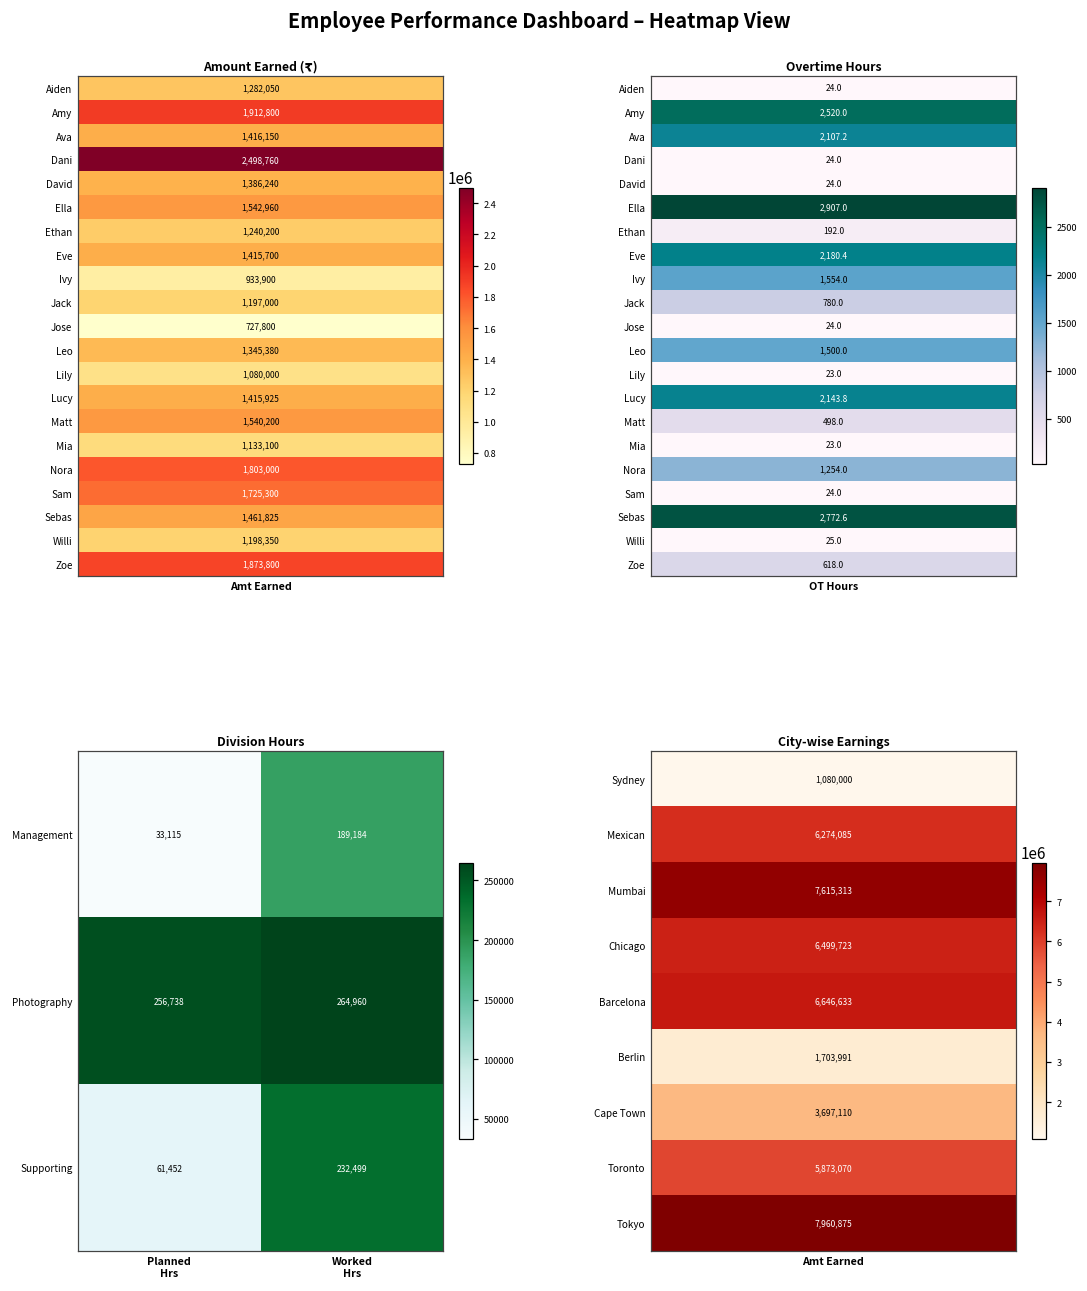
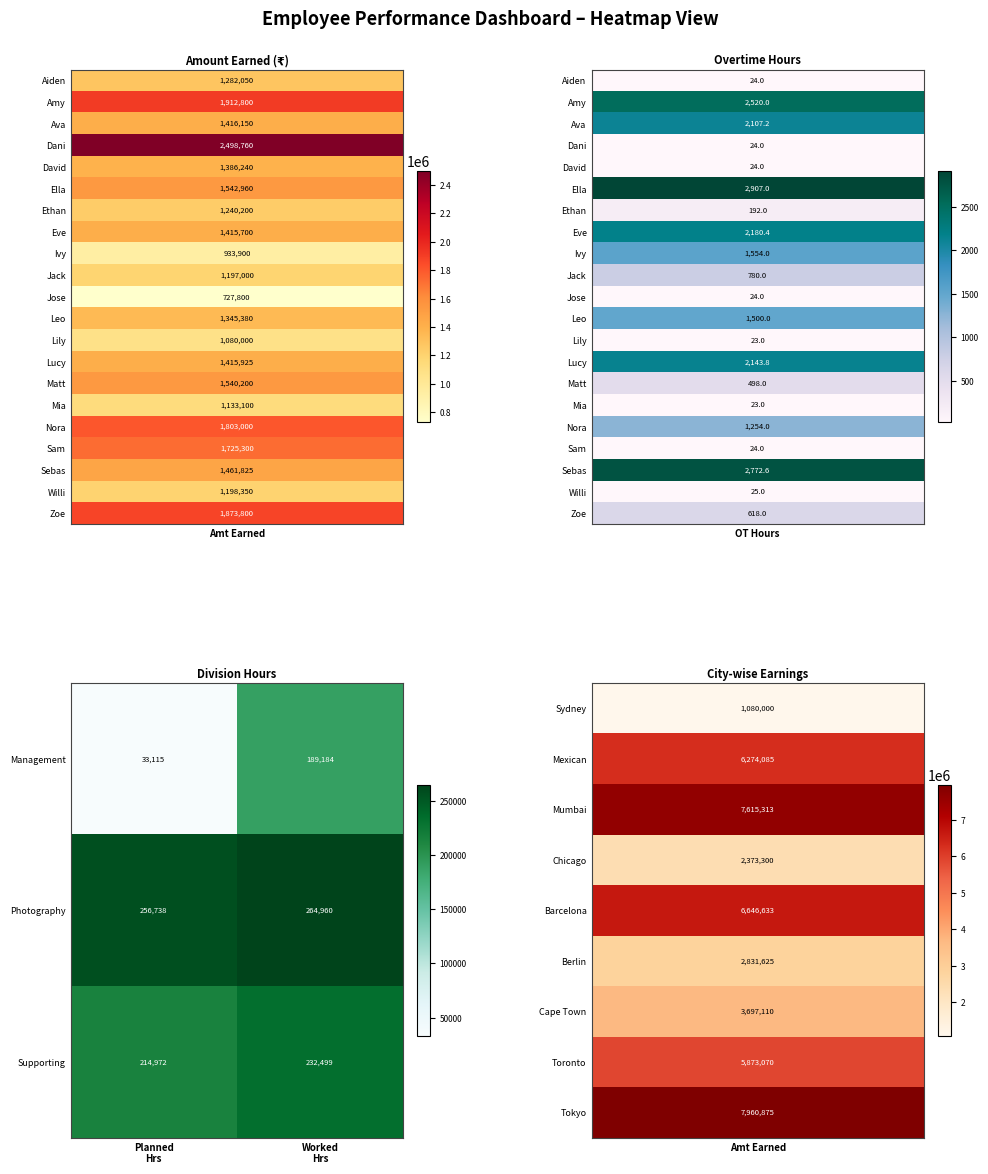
  {
    "Division Hours": {
      "Management": {
        "Planned Hrs": "33,115",
        "Worked Hrs": "189,184"
      },
      "Photography": {
        "Planned Hrs": "256,738",
        "Worked Hrs": "264,960"
      },
      "Supporting": {
-       "Planned Hrs": "61,452",
+       "Planned Hrs": "214,972",
        "Worked Hrs": "232,499"
      }
    },
    "City-wise Earnings": {
      "Sydney": {
        "Amt Earned": "1,080,000"
      },
      "Mexican": {
        "Amt Earned": "6,274,085"
      },
      "Mumbai": {
        "Amt Earned": "7,615,313"
      },
      "Chicago": {
-       "Amt Earned": "6,499,723"
+       "Amt Earned": "2,373,300"
      },
      "Barcelona": {
        "Amt Earned": "6,646,633"
      },
      "Berlin": {
-       "Amt Earned": "1,703,991"
+       "Amt Earned": "2,831,625"
      },
      "Cape Town": {
        "Amt Earned": "3,697,110"
      },
      "Toronto": {
        "Amt Earned": "5,873,070"
      },
      "Tokyo": {
        "Amt Earned": "7,960,875"
      }
    }
  }
